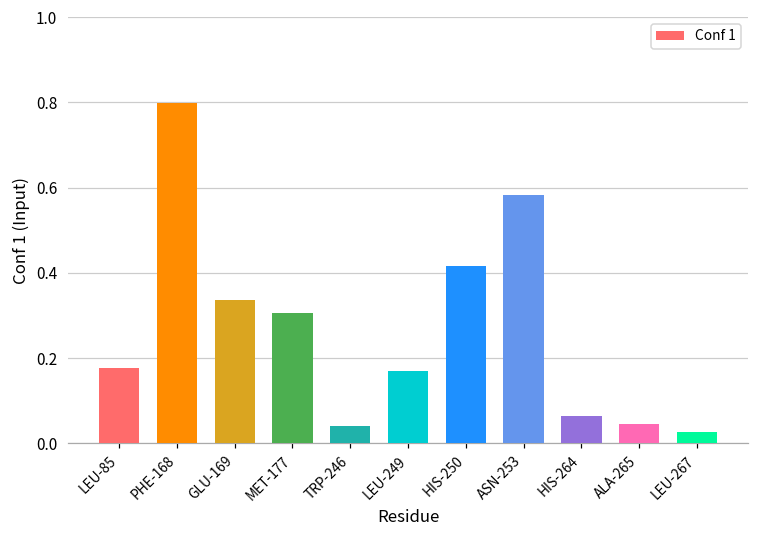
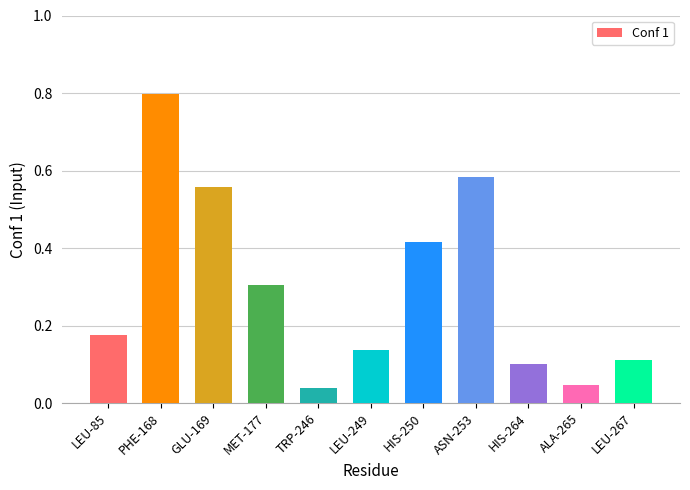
  {
    "LEU-85": 0.18,
    "PHE-168": 0.80,
-   "GLU-169": 0.34,
+   "GLU-169": 0.56,
    "MET-177": 0.31,
    "TRP-246": 0.04,
-   "LEU-249": 0.17,
+   "LEU-249": 0.14,
    "HIS-250": 0.42,
    "ASN-253": 0.58,
-   "HIS-264": 0.06,
+   "HIS-264": 0.10,
    "ALA-265": 0.05,
-   "LEU-267": 0.03
+   "LEU-267": 0.11
  }
